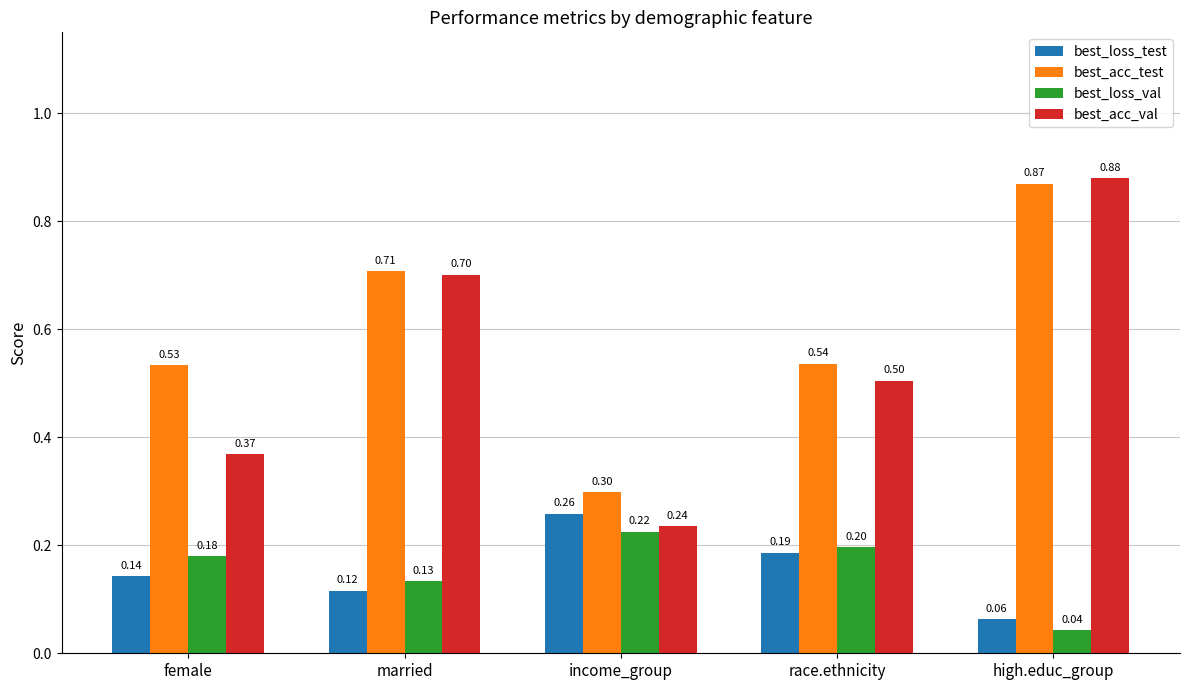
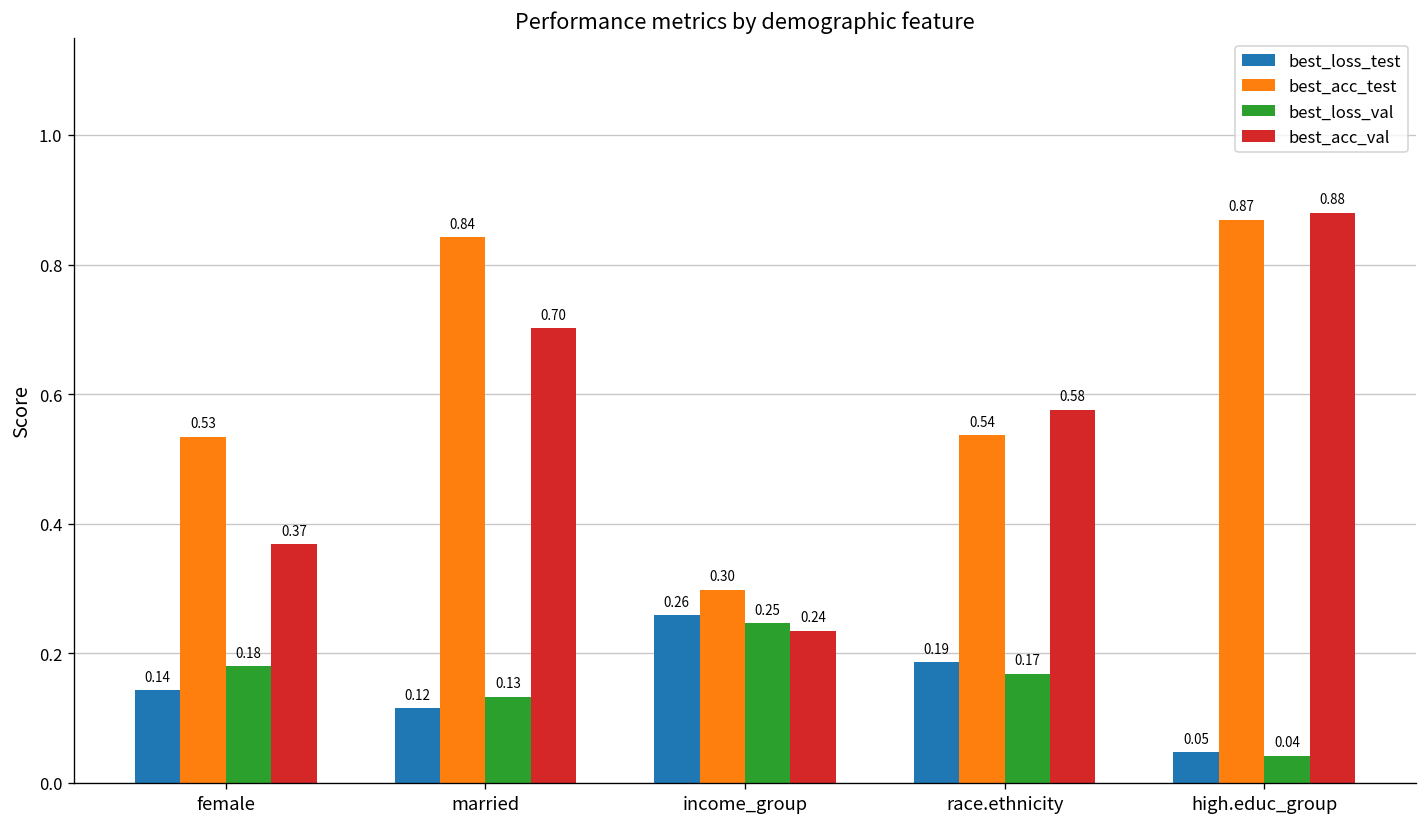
  {
    "best_loss_test": {
      "female": 0.14,
      "married": 0.12,
      "income_group": 0.26,
      "race.ethnicity": 0.19,
-     "high.educ_group": 0.06
+     "high.educ_group": 0.05
    },
    "best_acc_test": {
      "female": 0.53,
-     "married": 0.71,
+     "married": 0.84,
      "income_group": 0.30,
      "race.ethnicity": 0.54,
      "high.educ_group": 0.87
    },
    "best_loss_val": {
      "female": 0.18,
      "married": 0.13,
-     "income_group": 0.22,
-     "race.ethnicity": 0.20,
+     "income_group": 0.25,
+     "race.ethnicity": 0.17,
      "high.educ_group": 0.04
    },
    "best_acc_val": {
      "female": 0.37,
      "married": 0.70,
      "income_group": 0.24,
-     "race.ethnicity": 0.50,
+     "race.ethnicity": 0.58,
      "high.educ_group": 0.88
    }
  }
